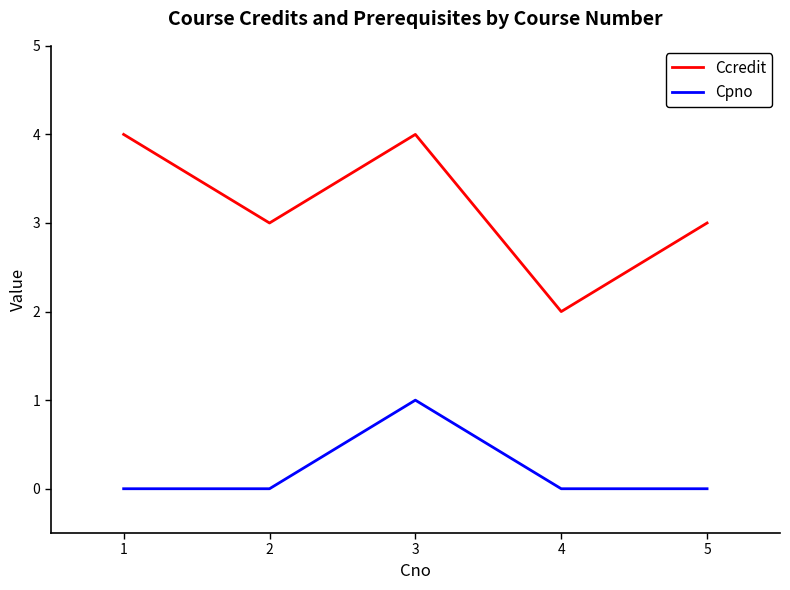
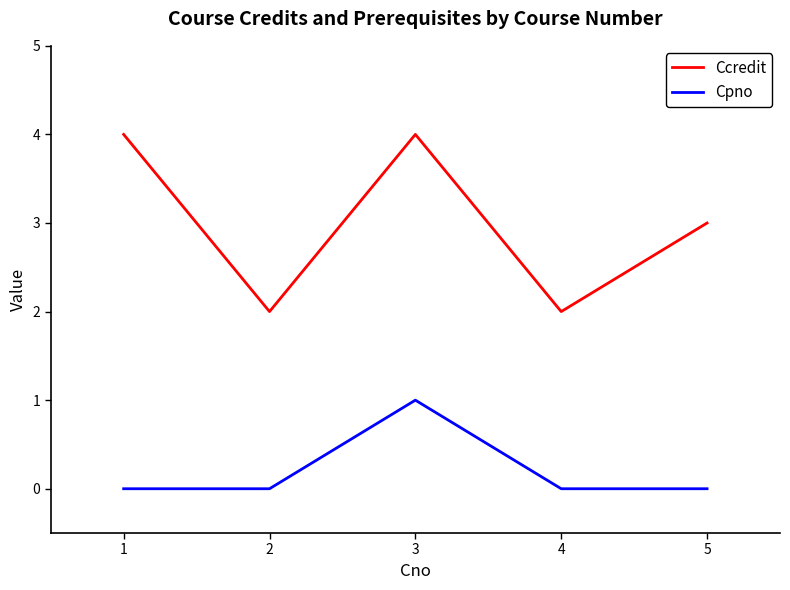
  {
    "Ccredit": {
      "1": 4,
-     "2": 3,
+     "2": 2,
      "3": 4,
      "4": 2,
      "5": 3
    },
    "Cpno": {
      "1": 0,
      "2": 0,
      "3": 1,
      "4": 0,
      "5": 0
    }
  }
